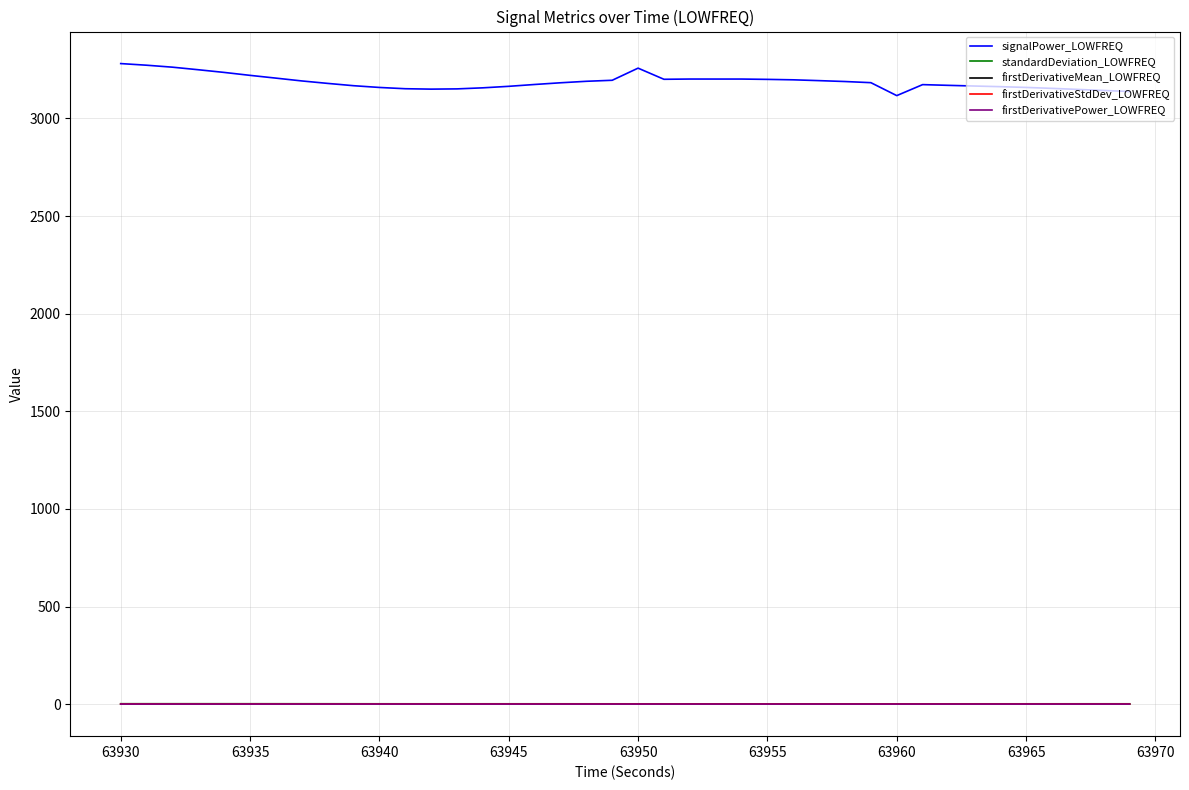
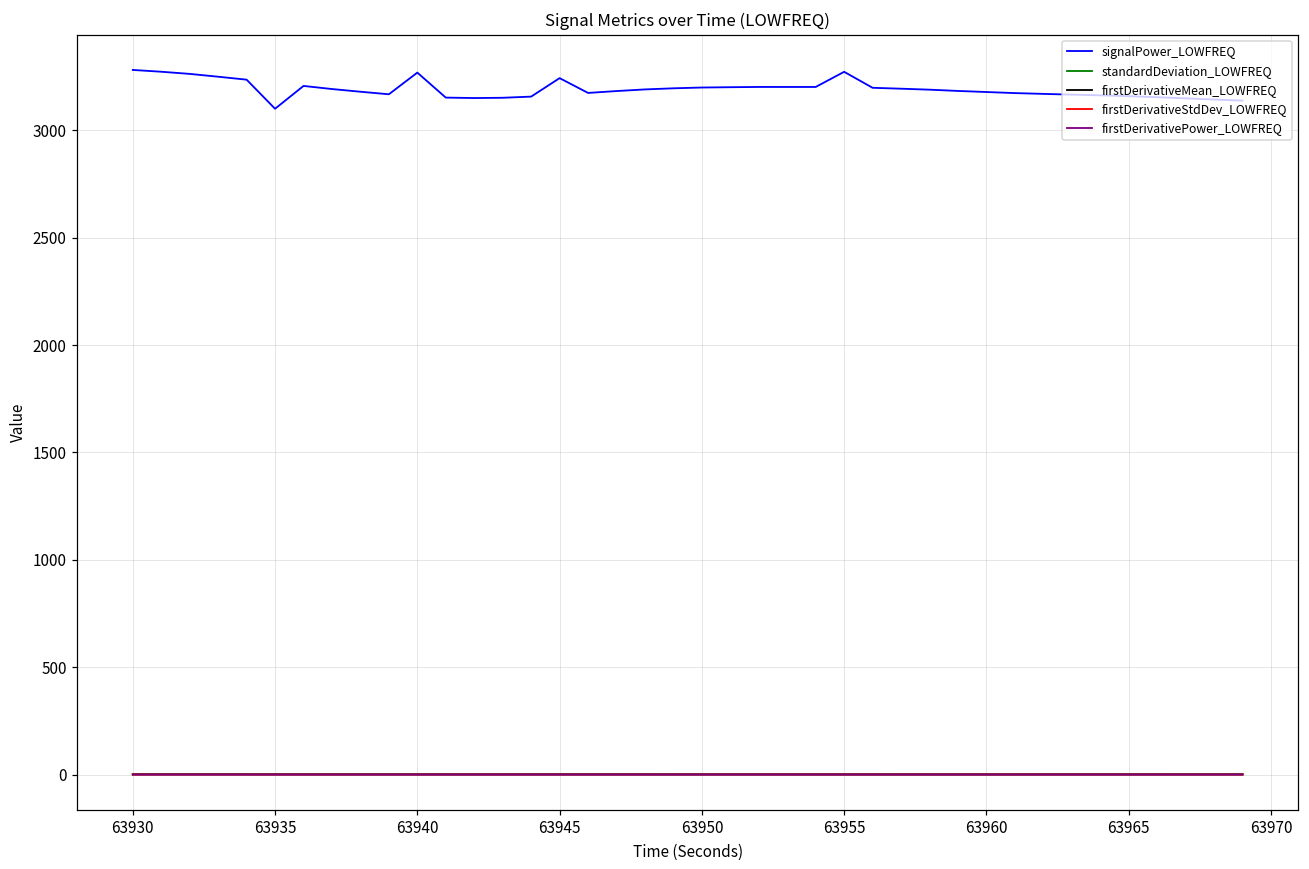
  {
    "signalPower_LOWFREQ": {
      "63930": 3280,
-     "63935": 3220,
-     "63940": 3160,
-     "63945": 3160,
-     "63950": 3260,
-     "63955": 3200,
-     "63960": 3120
+     "63935": 3100,
+     "63940": 3270,
+     "63945": 3240,
+     "63950": 3200,
+     "63955": 3270,
+     "63960": 3180
    },
    "firstDerivativePower_LOWFREQ": {
      "63930": 0,
      "63935": 0,
      "63940": 0,
      "63945": 0,
      "63950": 0,
      "63955": 0,
      "63960": 0,
      "63965": 0
    }
  }
